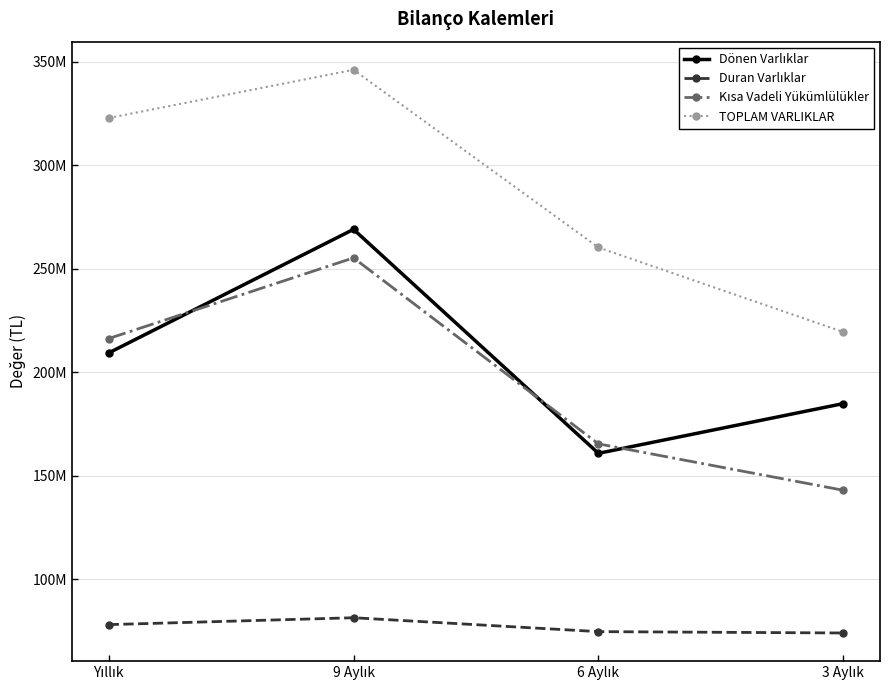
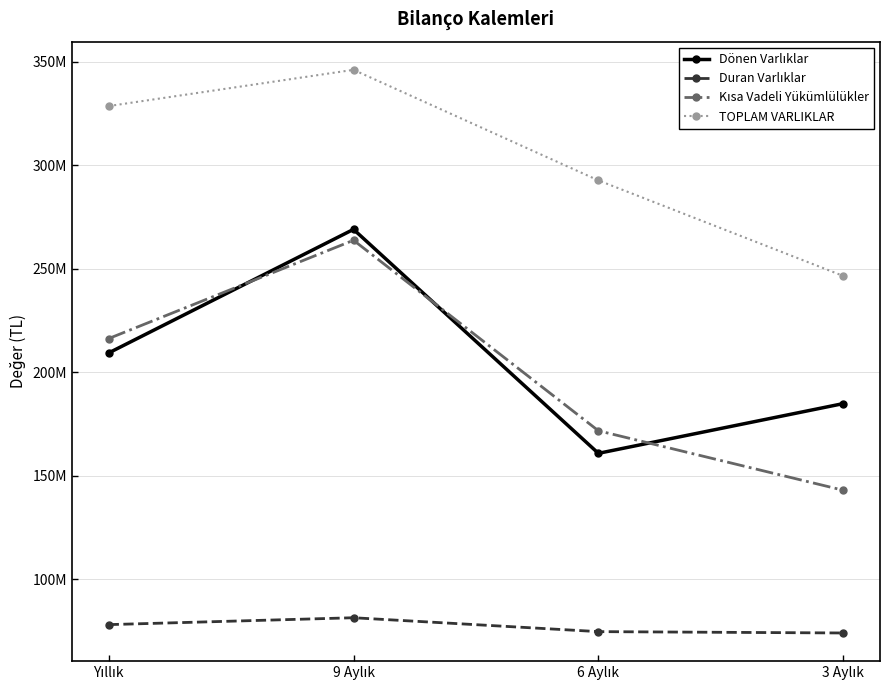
  {
    "Dönen Varlıklar": {
      "Yıllık": 209000000,
      "9 Aylık": 269000000,
      "6 Aylık": 161000000,
      "3 Aylık": 185000000
    },
    "Duran Varlıklar": {
      "Yıllık": 78000000,
      "9 Aylık": 81000000,
      "6 Aylık": 75000000,
      "3 Aylık": 74000000
    },
    "Kısa Vadeli Yükümlülükler": {
      "Yıllık": 216000000,
-     "9 Aylık": 255000000,
-     "6 Aylık": 165000000,
+     "9 Aylık": 264000000,
+     "6 Aylık": 172000000,
      "3 Aylık": 143000000
    },
    "TOPLAM VARLIKLAR": {
-     "Yıllık": 323000000,
+     "Yıllık": 329000000,
      "9 Aylık": 346000000,
-     "6 Aylık": 260000000,
-     "3 Aylık": 219000000
+     "6 Aylık": 293000000,
+     "3 Aylık": 247000000
    }
  }
